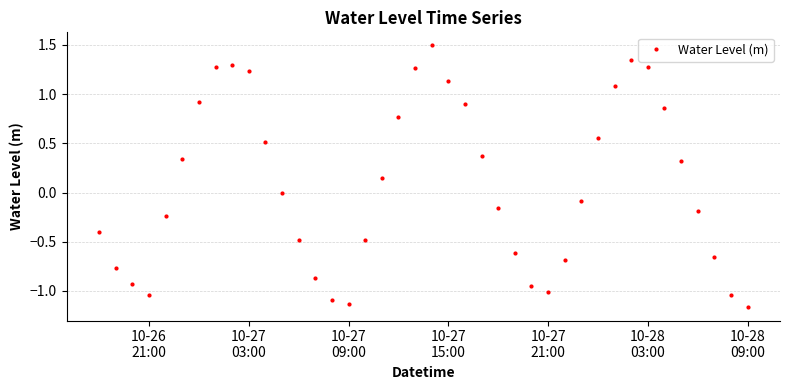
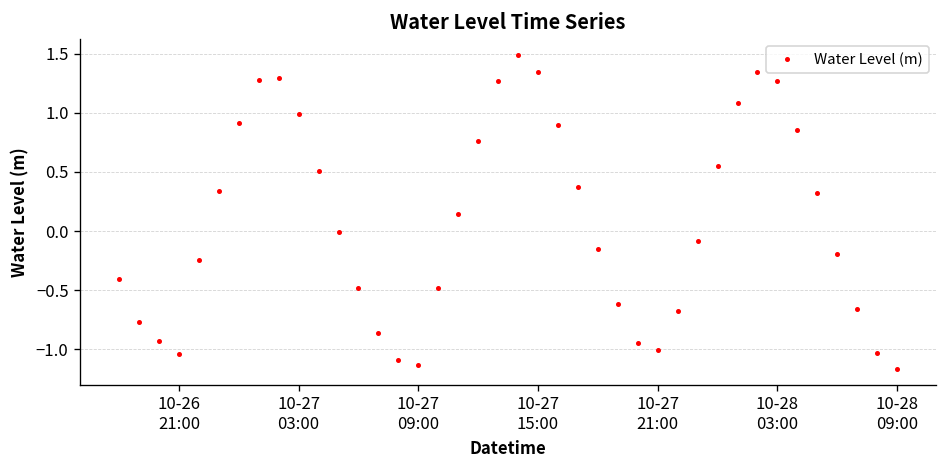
  {
    "10-26 21:00": -1.0,
-   "10-27 03:00": 1.2,
+   "10-27 03:00": 1.0,
    "10-27 09:00": -1.1,
-   "10-27 15:00": 1.1,
+   "10-27 15:00": 1.3,
    "10-27 21:00": -1.0,
    "10-28 03:00": 1.3,
    "10-28 09:00": -1.2
  }
